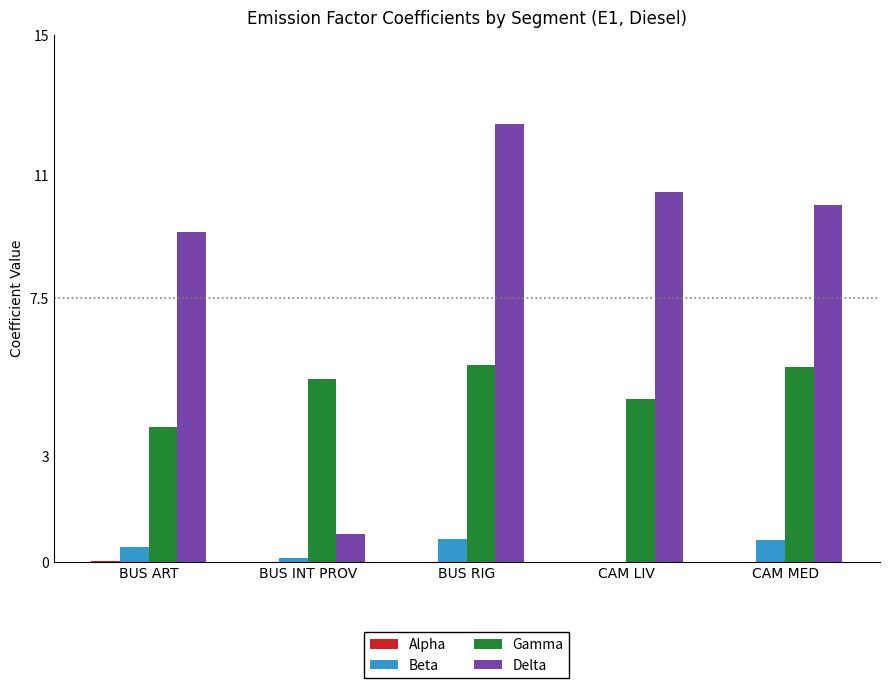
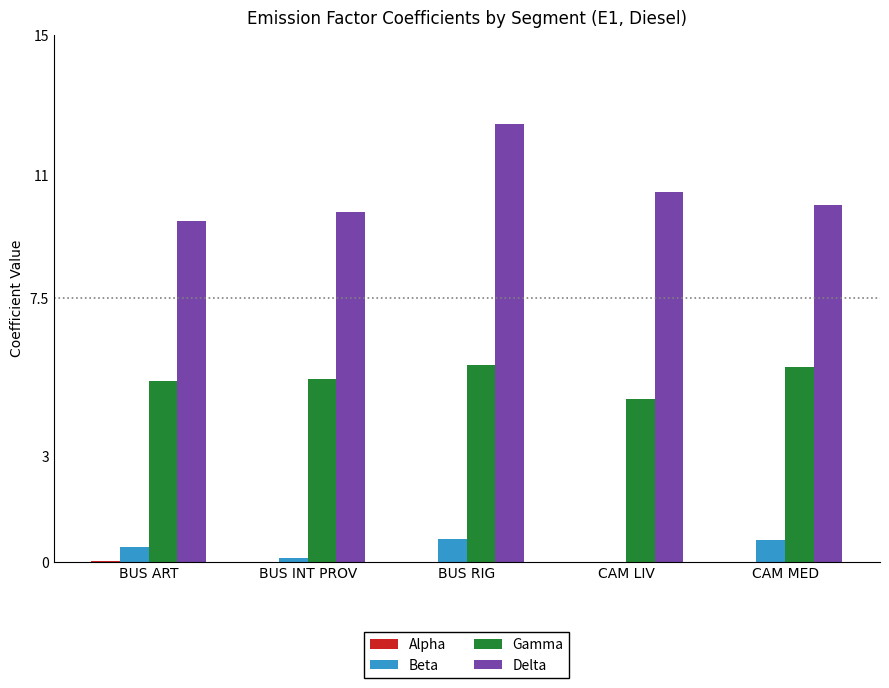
  {
    "Beta": {
      "BUS ART": 0.4,
      "BUS INT PROV": 0.1,
      "BUS RIG": 0.7,
      "CAM MED": 0.6
    },
    "Gamma": {
-     "BUS ART": 3.8,
+     "BUS ART": 5.1,
      "BUS INT PROV": 5.2,
      "BUS RIG": 5.6,
      "CAM LIV": 4.6,
      "CAM MED": 5.5
    },
    "Delta": {
-     "BUS ART": 9.4,
-     "BUS INT PROV": 0.8,
+     "BUS ART": 9.7,
+     "BUS INT PROV": 10.0,
      "BUS RIG": 12.5,
      "CAM LIV": 10.5,
      "CAM MED": 10.2
    }
  }
